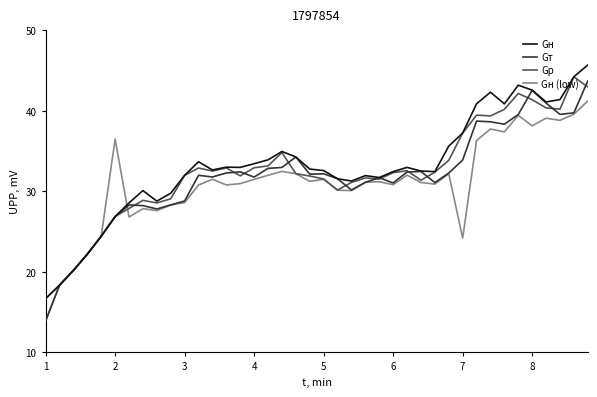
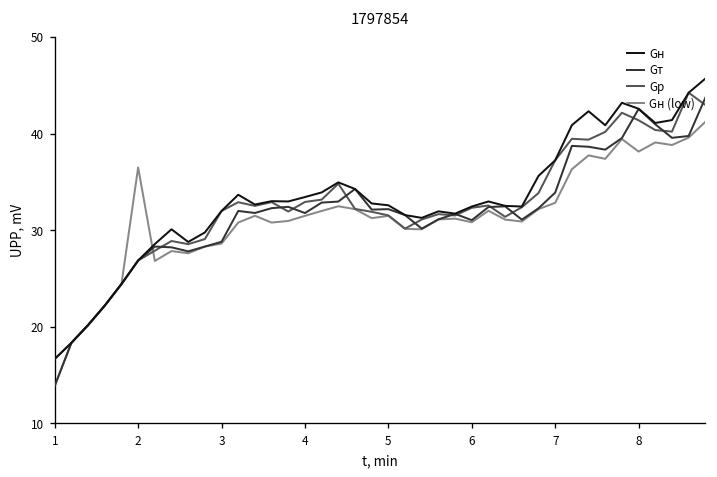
  {
    "Gн (low)": {
      "2": 36,
-     "7": 24,
+     "7": 33,
      "8": 38
    }
  }
